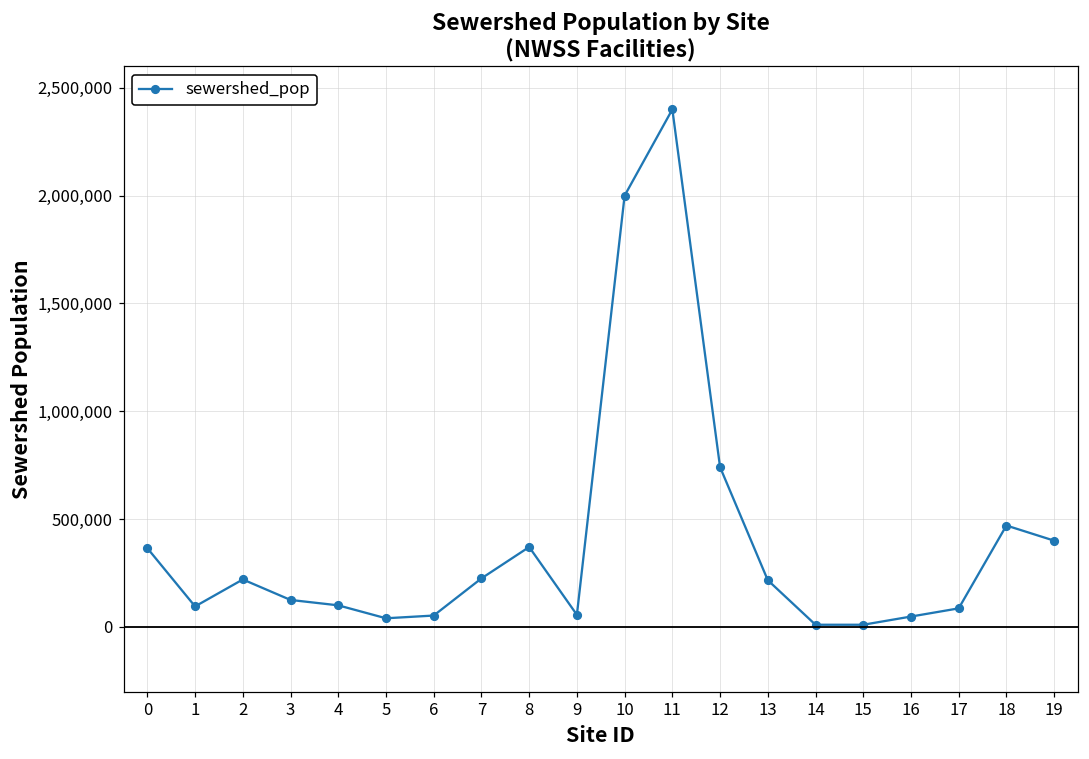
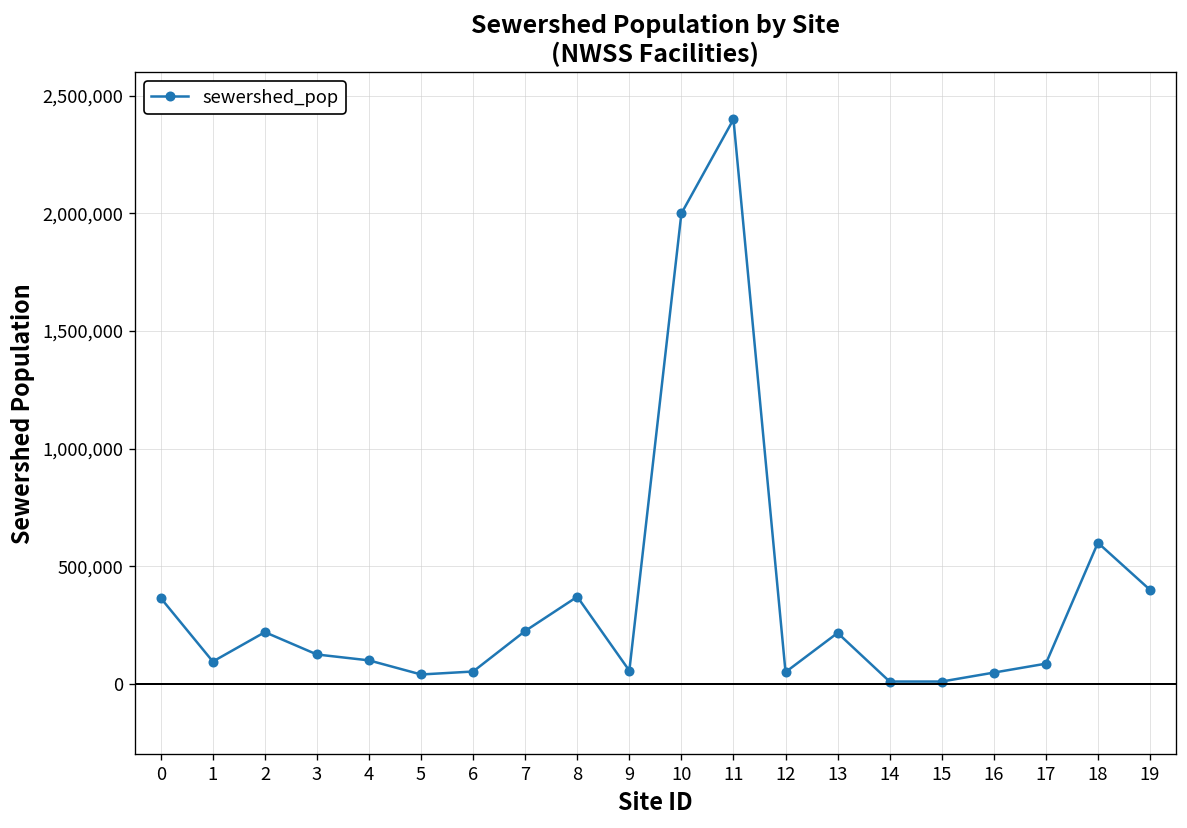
  {
    "0": "370,000",
    "1": "100,000",
    "2": "220,000",
    "3": "130,000",
    "4": "100,000",
    "5": "40,000",
    "6": "50,000",
    "7": "230,000",
    "8": "370,000",
    "9": "60,000",
    "10": "2,000,000",
    "11": "2,400,000",
-   "12": "740,000",
+   "12": "50,000",
    "13": "220,000",
    "14": "10,000",
    "15": "10,000",
    "16": "50,000",
    "17": "90,000",
-   "18": "470,000",
+   "18": "600,000",
    "19": "400,000"
  }
